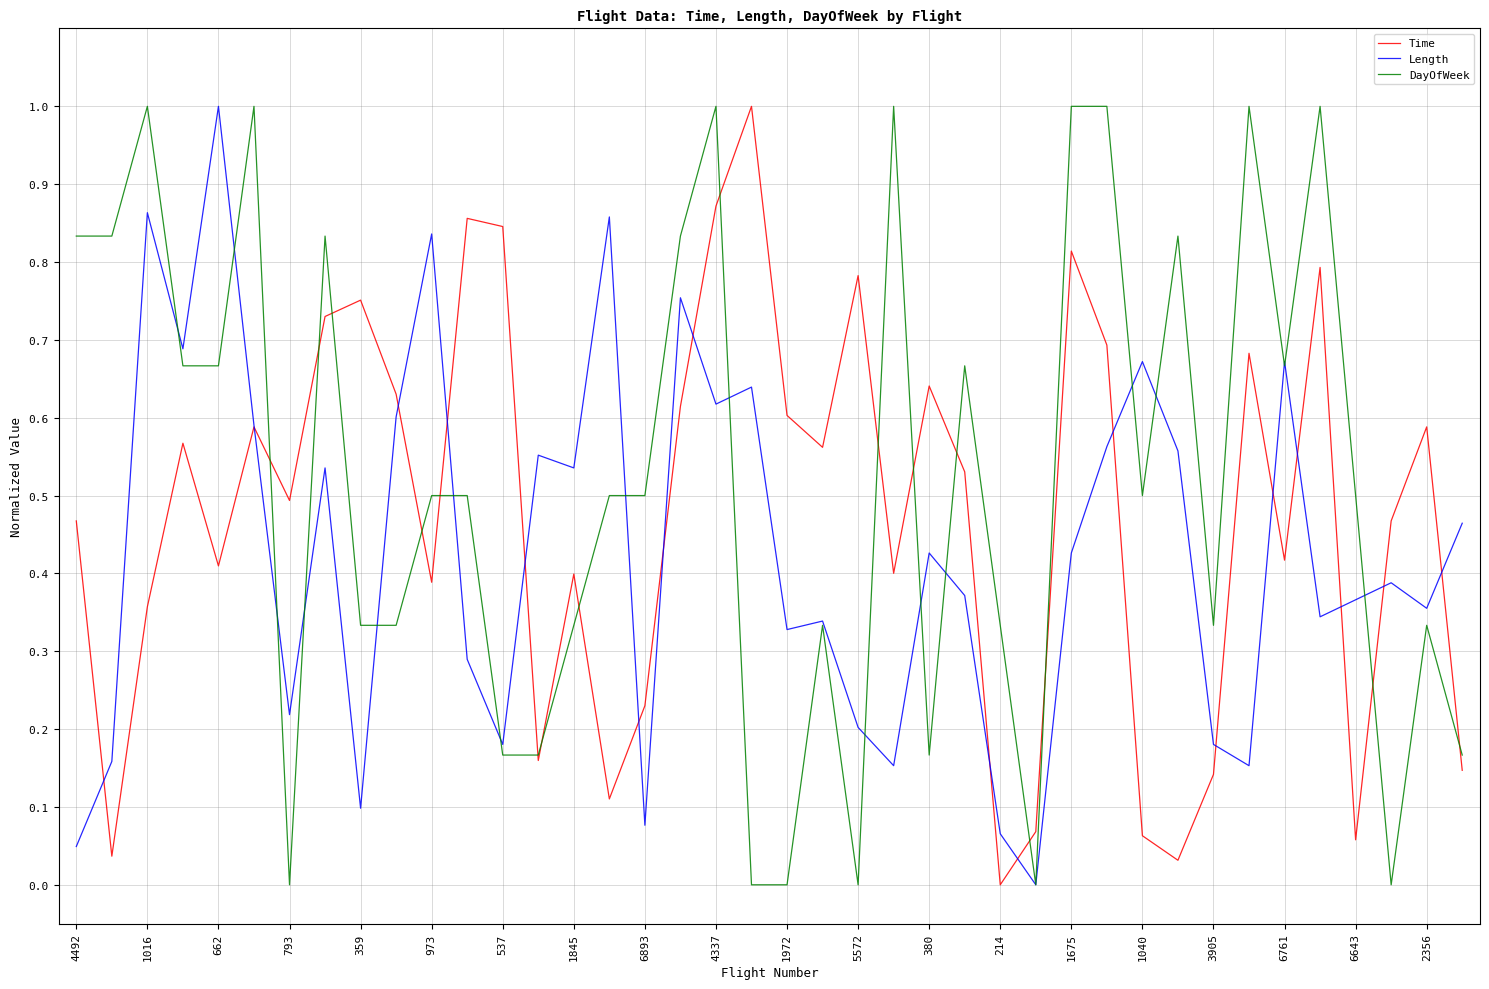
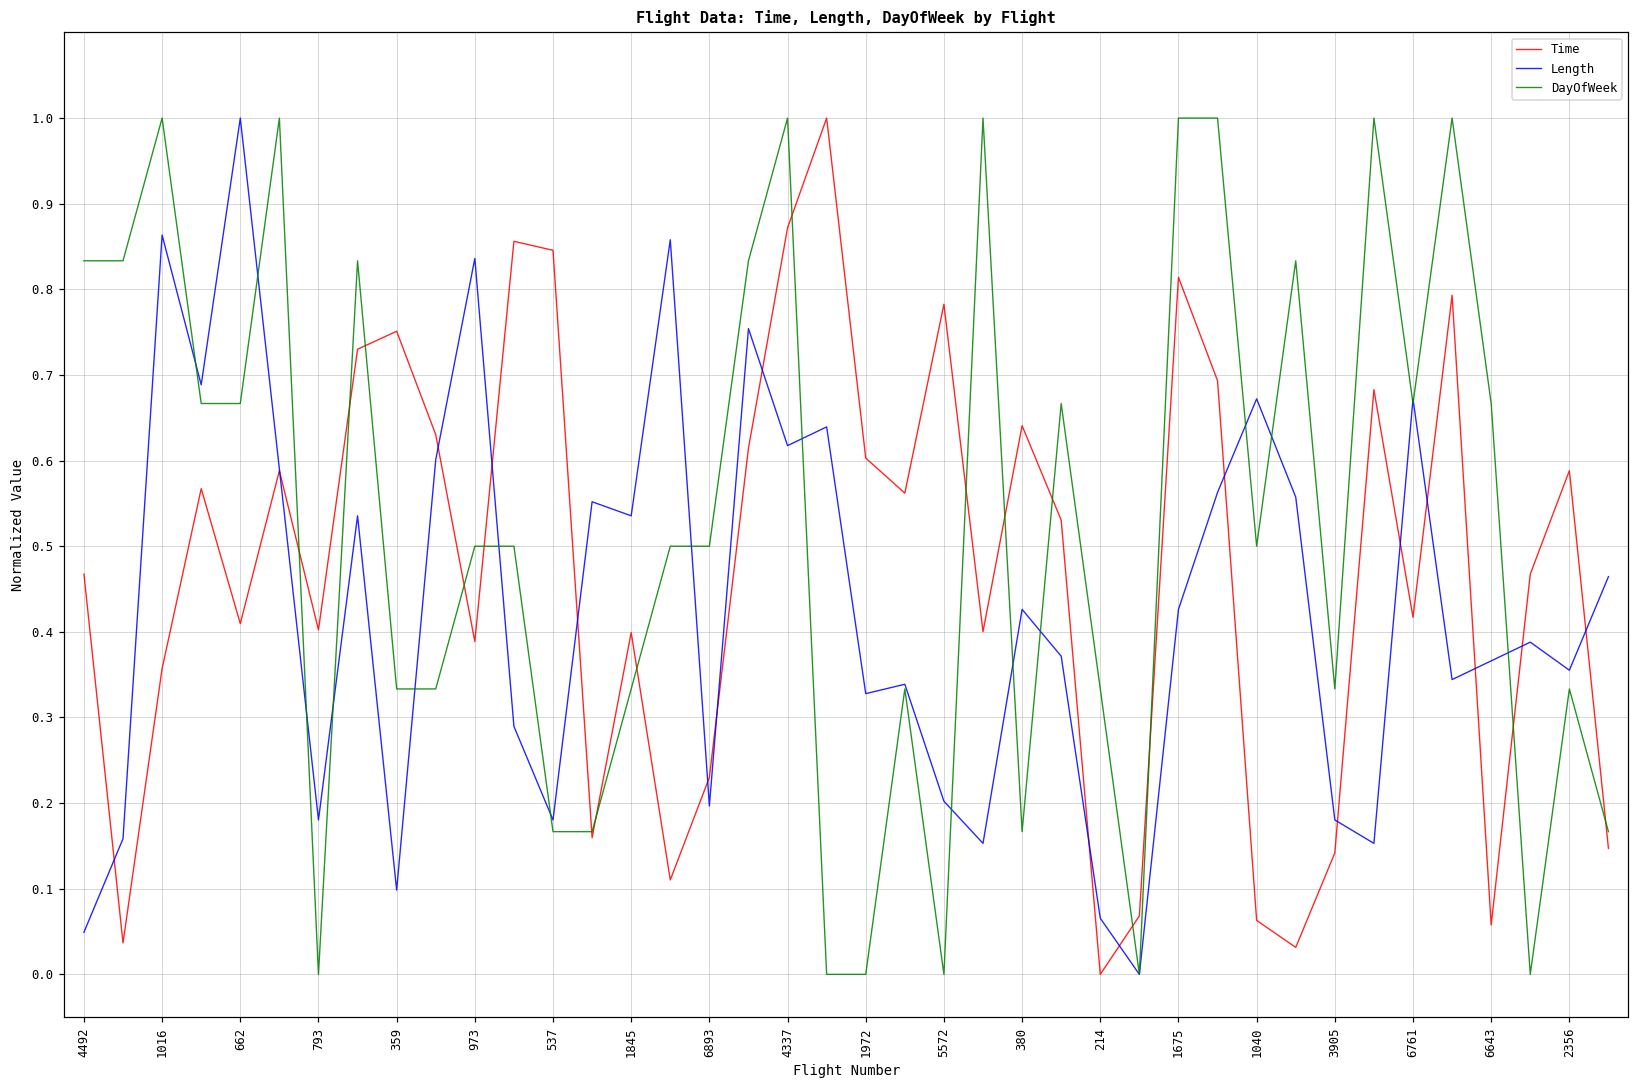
  {
    "Time": {
      "4492": 0.47,
      "1016": 0.36,
      "662": 0.41,
-     "793": 0.49,
+     "793": 0.40,
      "359": 0.75,
      "973": 0.39,
      "537": 0.85,
      "1845": 0.40,
      "6893": 0.23,
      "4337": 0.87,
      "1972": 0.60,
      "5572": 0.78,
      "380": 0.64,
      "214": 0.00,
      "1675": 0.81,
      "1040": 0.06,
      "3905": 0.14,
      "6761": 0.42,
      "6643": 0.06,
      "2356": 0.59
    },
    "Length": {
      "4492": 0.05,
      "1016": 0.86,
      "662": 1.00,
-     "793": 0.22,
+     "793": 0.18,
      "359": 0.10,
      "973": 0.84,
      "537": 0.18,
      "1845": 0.54,
-     "6893": 0.08,
+     "6893": 0.20,
      "4337": 0.62,
      "1972": 0.33,
      "5572": 0.20,
      "380": 0.43,
      "214": 0.07,
      "1675": 0.43,
      "1040": 0.67,
      "3905": 0.18,
      "6761": 0.67,
      "6643": 0.37,
      "2356": 0.36
    },
    "DayOfWeek": {
      "4492": 0.83,
      "1016": 1.00,
      "662": 0.67,
      "793": 0.00,
      "359": 0.33,
      "973": 0.50,
      "537": 0.17,
      "1845": 0.33,
      "6893": 0.50,
      "4337": 1.00,
      "1972": 0.00,
      "5572": 0.00,
      "380": 0.17,
      "214": 0.33,
      "1675": 1.00,
      "1040": 0.50,
      "3905": 0.33,
      "6761": 0.67,
-     "6643": 0.50,
+     "6643": 0.67,
      "2356": 0.33
    }
  }
